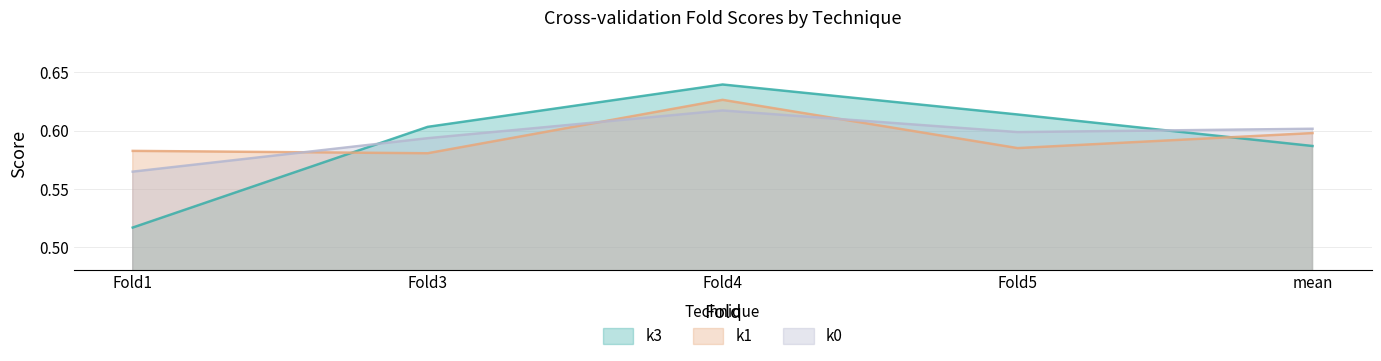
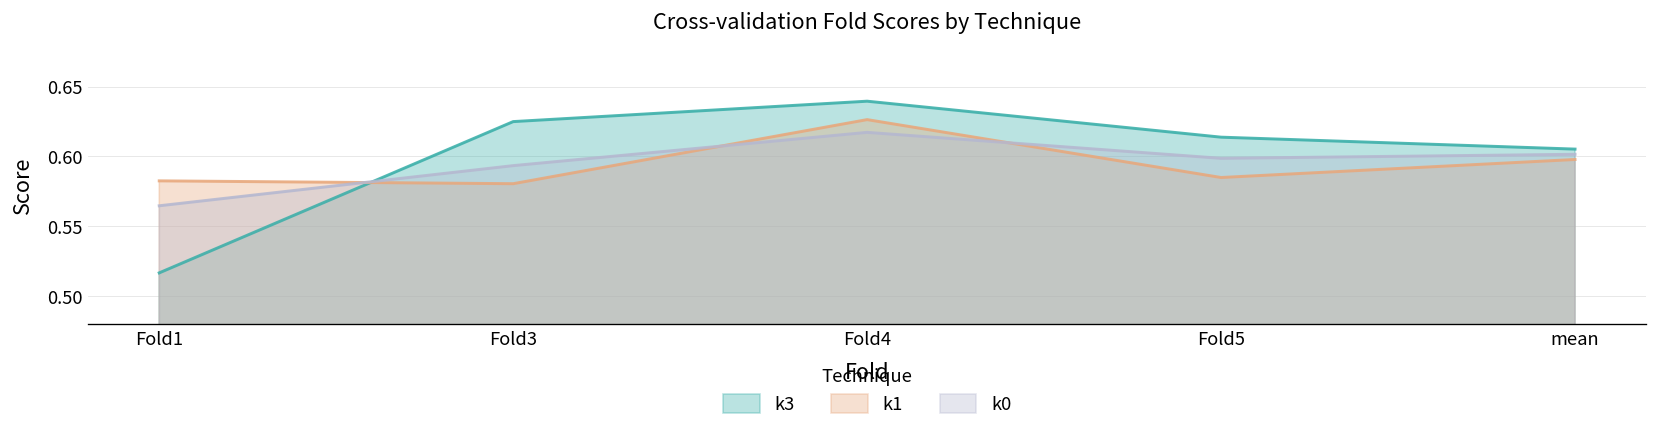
  {
    "k3": {
      "Fold1": 0.517,
-     "Fold3": 0.603,
+     "Fold3": 0.625,
      "Fold4": 0.640,
      "Fold5": 0.614,
-     "mean": 0.587
+     "mean": 0.605
    }
  }
